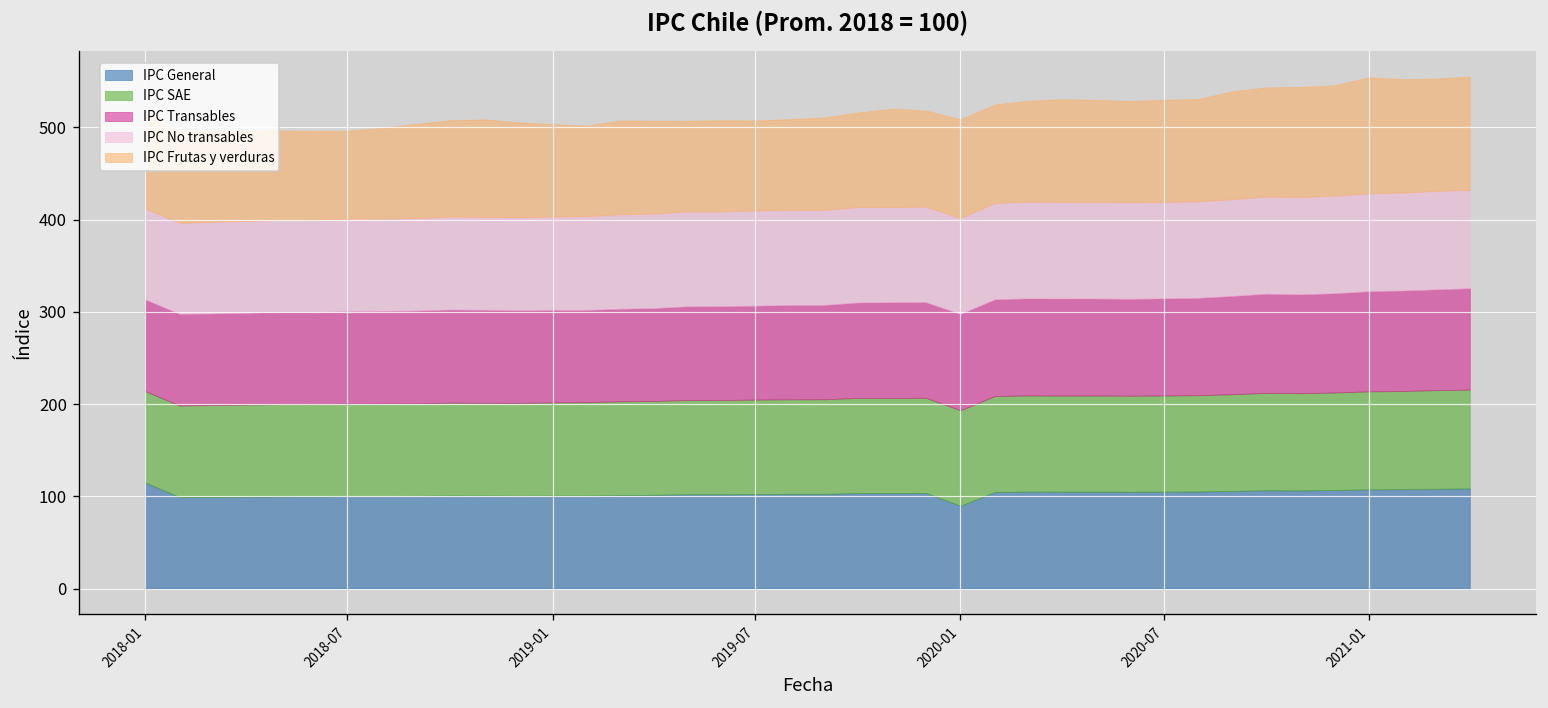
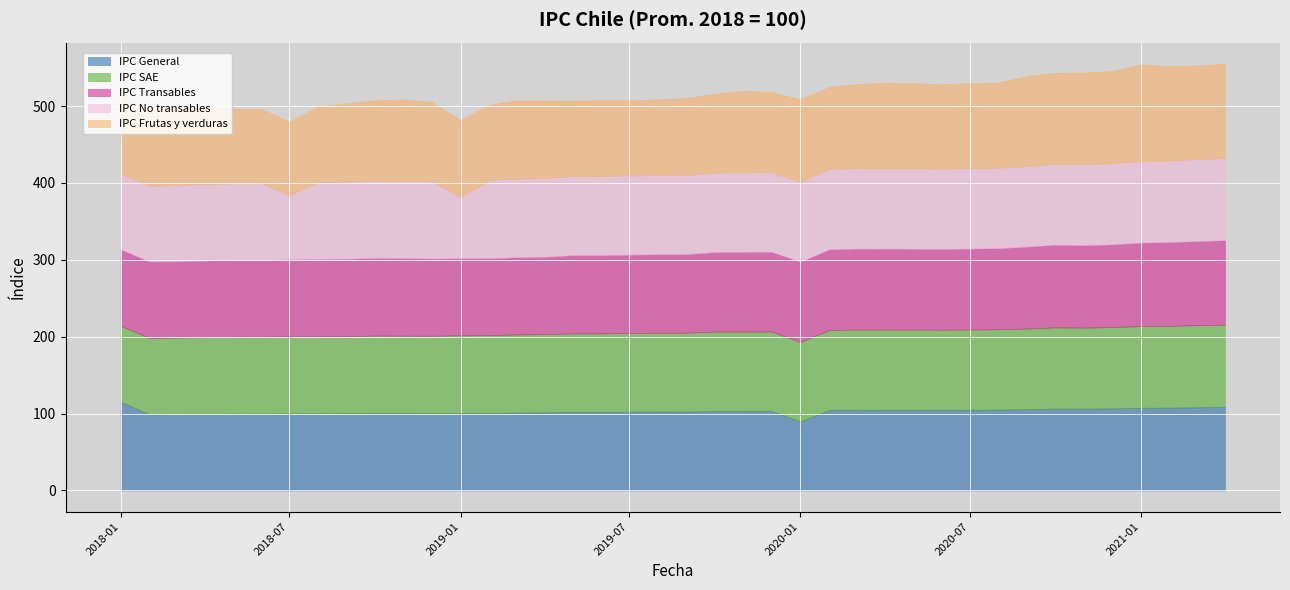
  {
    "IPC General": {
      "2018-01": 120,
      "2018-07": 100,
      "2019-01": 100,
      "2019-07": 100,
      "2020-01": 90,
      "2020-07": 100,
      "2021-01": 110
    },
    "IPC SAE": {
      "2018-01": 100,
      "2018-07": 100,
      "2019-01": 100,
      "2019-07": 100,
      "2020-01": 100,
      "2020-07": 100,
      "2021-01": 110
    },
    "IPC Transables": {
      "2018-01": 100,
      "2018-07": 100,
      "2019-01": 100,
      "2019-07": 100,
      "2020-01": 100,
      "2020-07": 110,
      "2021-01": 110
    },
    "IPC No transables": {
      "2018-01": 100,
-     "2018-07": 100,
-     "2019-01": 100,
+     "2018-07": 80,
+     "2019-01": 80,
      "2019-07": 100,
      "2020-01": 100,
      "2020-07": 100,
      "2021-01": 110
    },
    "IPC Frutas y verduras": {
      "2018-07": 100,
      "2019-01": 100,
      "2019-07": 100,
      "2020-01": 110,
      "2020-07": 110,
      "2021-01": 130
    }
  }
